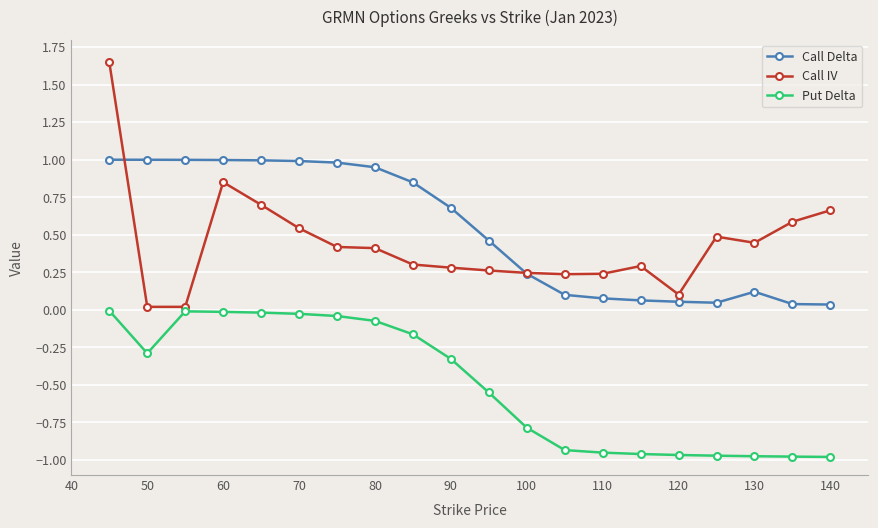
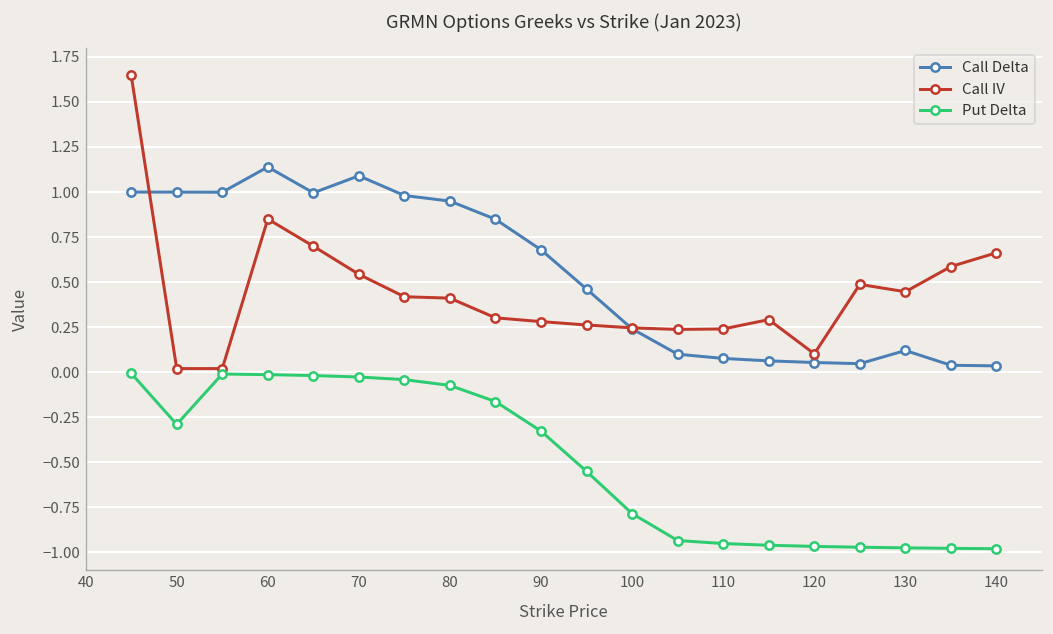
  {
    "Call Delta": {
      "50": 1.00,
-     "60": 1.00,
-     "70": 0.99,
+     "60": 1.14,
+     "70": 1.09,
      "80": 0.95,
      "90": 0.68,
      "110": 0.08,
      "120": 0.05,
      "130": 0.12,
      "140": 0.04
    },
    "Call IV": {
      "50": 0.02,
      "60": 0.85,
      "70": 0.54,
      "80": 0.41,
      "90": 0.28,
      "110": 0.24,
      "120": 0.10,
      "130": 0.45,
      "140": 0.66
    },
    "Put Delta": {
      "50": -0.29,
      "60": -0.01,
      "70": -0.03,
      "80": -0.07,
      "90": -0.33,
      "100": -0.78,
      "110": -0.95,
      "120": -0.97,
      "130": -0.97,
      "140": -0.98
    }
  }
